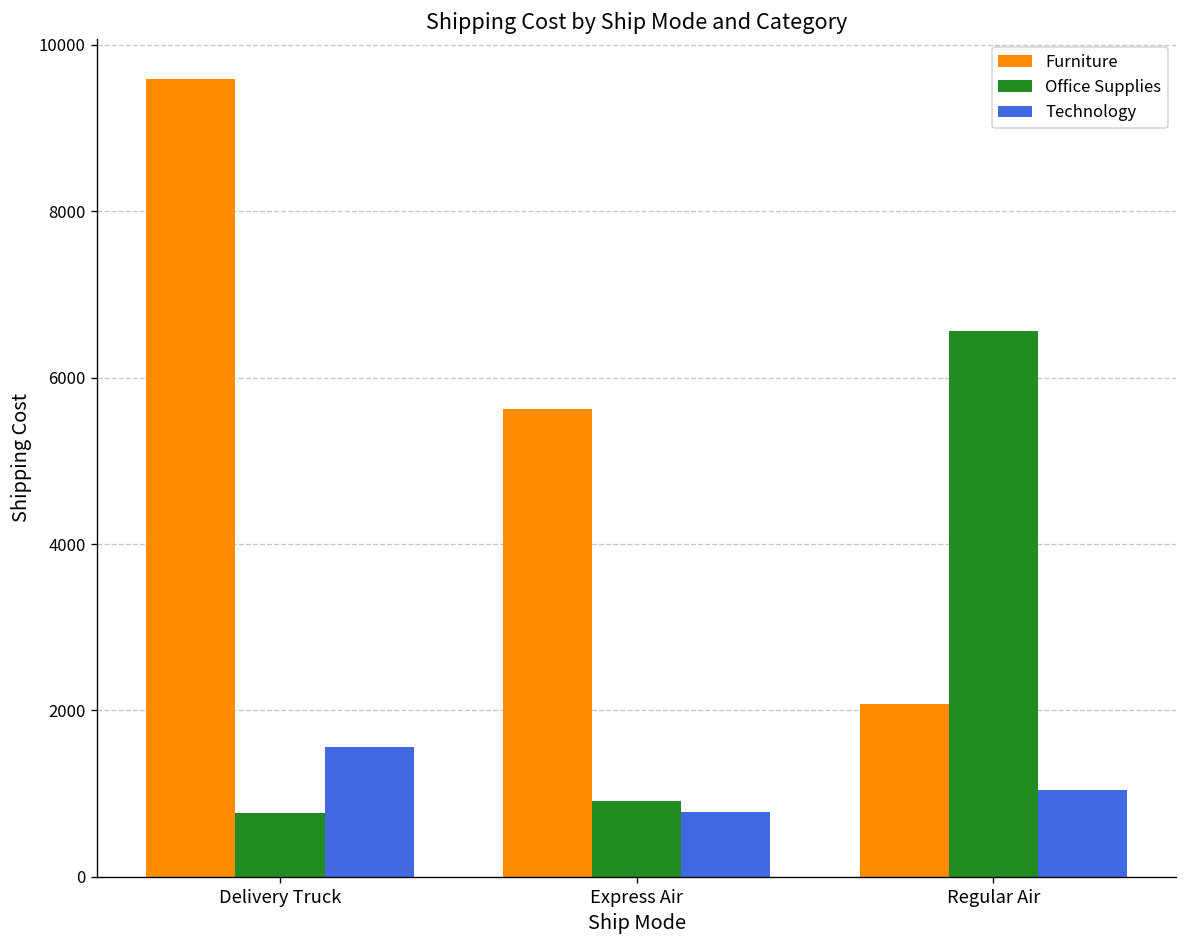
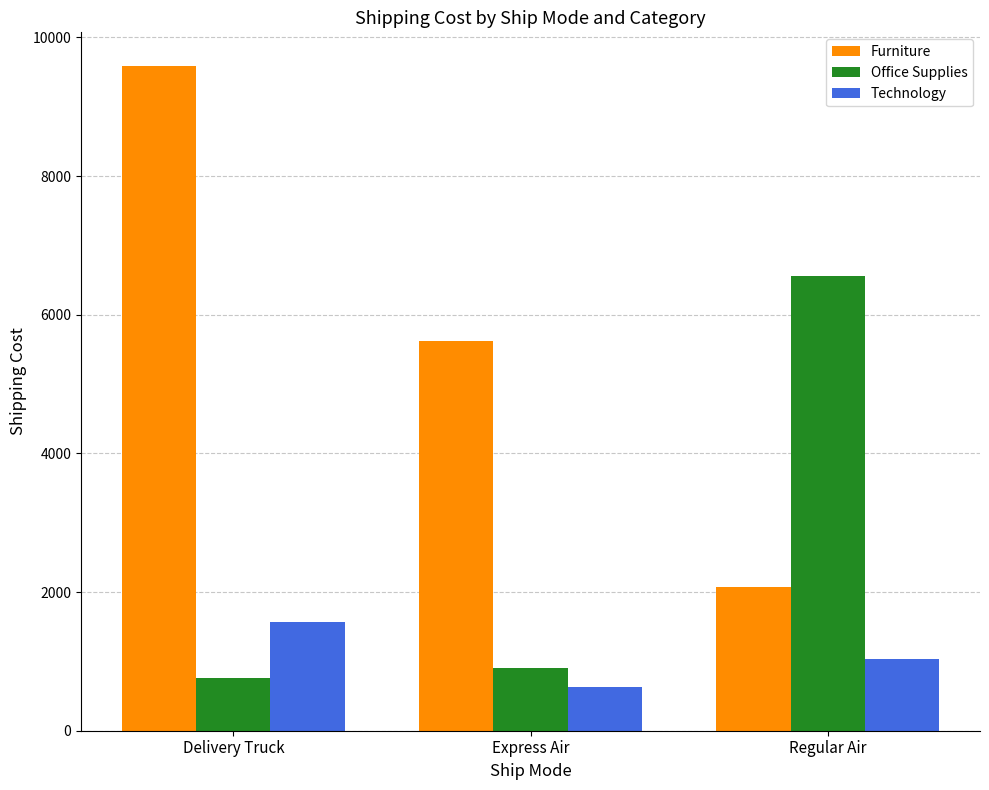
  {
    "Furniture": {
      "Delivery Truck": 9600,
      "Express Air": 5600,
      "Regular Air": 2100
    },
    "Office Supplies": {
      "Delivery Truck": 800,
      "Express Air": 900,
      "Regular Air": 6600
    },
    "Technology": {
      "Delivery Truck": 1600,
-     "Express Air": 800,
+     "Express Air": 600,
      "Regular Air": 1000
    }
  }
